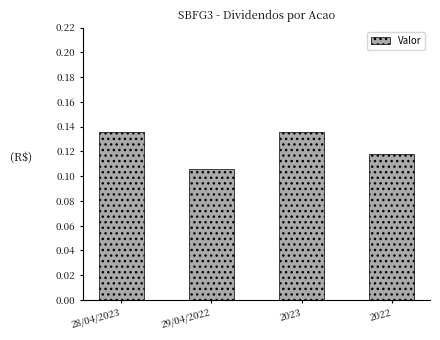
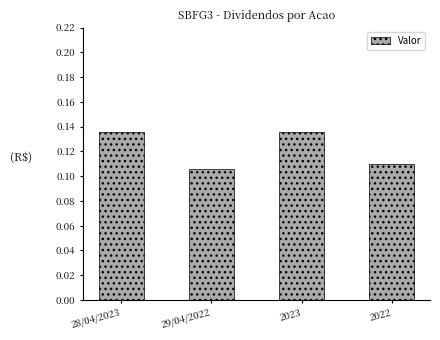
  {
    "28/04/2023": 0.136,
    "29/04/2022": 0.106,
    "2023": 0.136,
-   "2022": 0.118
+   "2022": 0.110
  }
